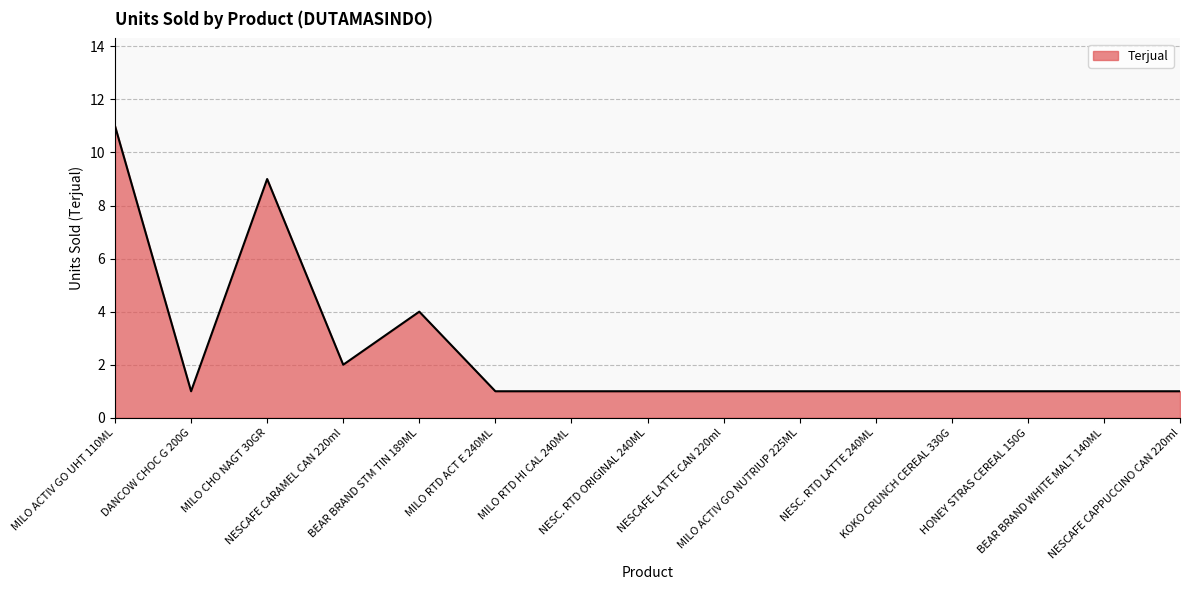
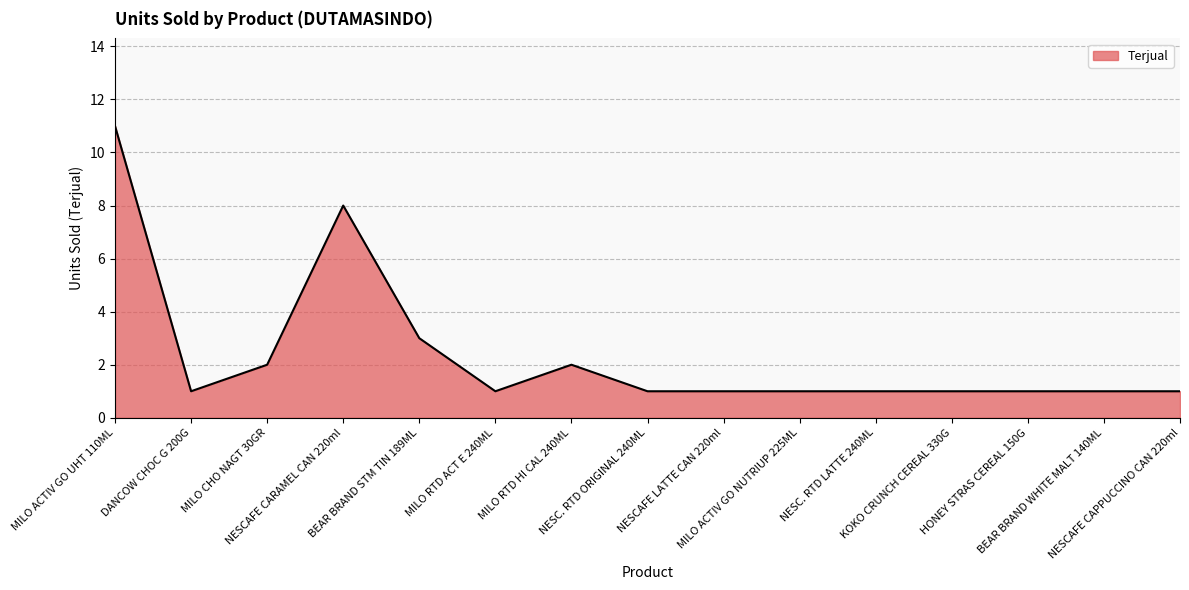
  {
    "MILO ACTIV GO UHT 110ML": 11,
    "DANCOW CHOC G 200G": 1,
-   "MILO CHO NAGT 30GR": 9,
-   "NESCAFE CARAMEL CAN 220ml": 2,
-   "BEAR BRAND STM TIN 189ML": 4,
+   "MILO CHO NAGT 30GR": 2,
+   "NESCAFE CARAMEL CAN 220ml": 8,
+   "BEAR BRAND STM TIN 189ML": 3,
    "MILO RTD ACT E 240ML": 1,
-   "MILO RTD HI CAL 240ML": 1,
+   "MILO RTD HI CAL 240ML": 2,
    "NESC. RTD ORIGINAL 240ML": 1,
    "NESCAFE LATTE CAN 220ml": 1,
    "MILO ACTIV GO NUTRIUP 225ML": 1,
    "NESC. RTD LATTE 240ML": 1,
    "KOKO CRUNCH CEREAL 330G": 1,
    "HONEY STRAS CEREAL 150G": 1,
    "BEAR BRAND WHITE MALT 140ML": 1,
    "NESCAFE CAPPUCCINO CAN 220ml": 1
  }
